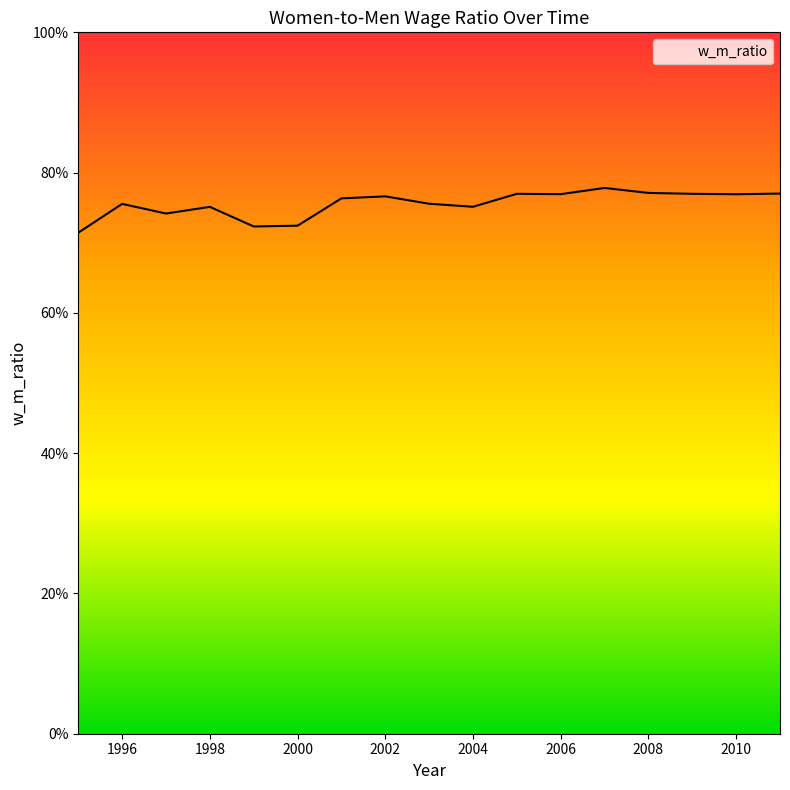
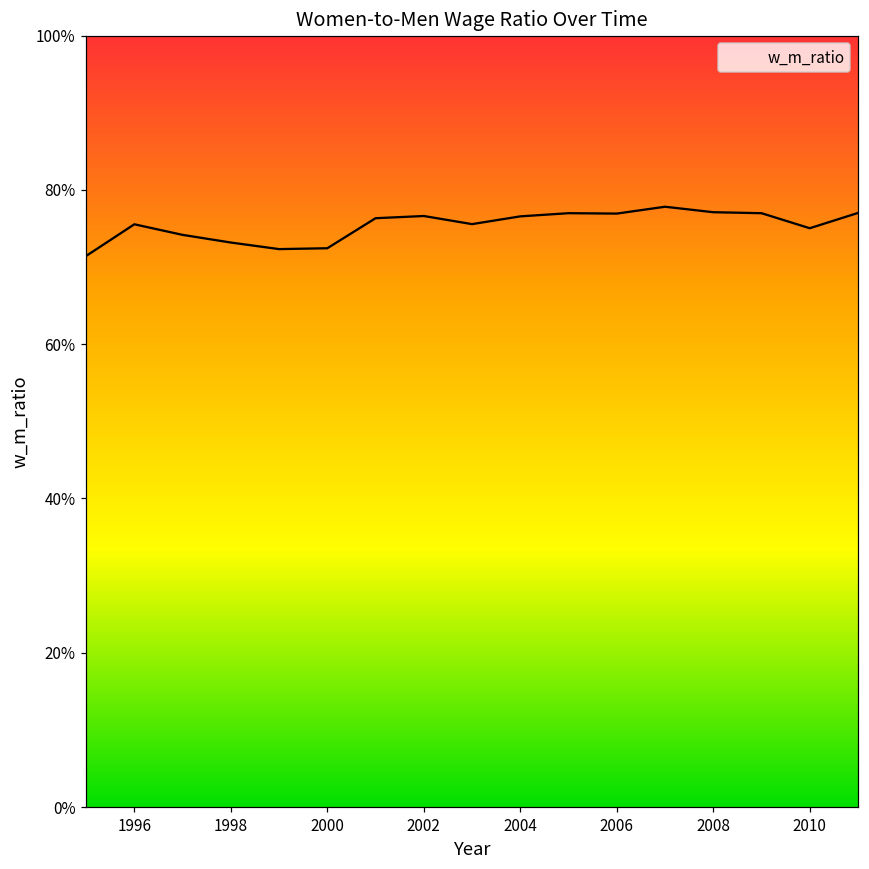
  {
    "1996": "76%",
-   "1998": "75%",
+   "1998": "73%",
    "2000": "72%",
    "2002": "77%",
-   "2004": "75%",
+   "2004": "77%",
    "2006": "77%",
    "2008": "77%",
-   "2010": "77%"
+   "2010": "75%"
  }
